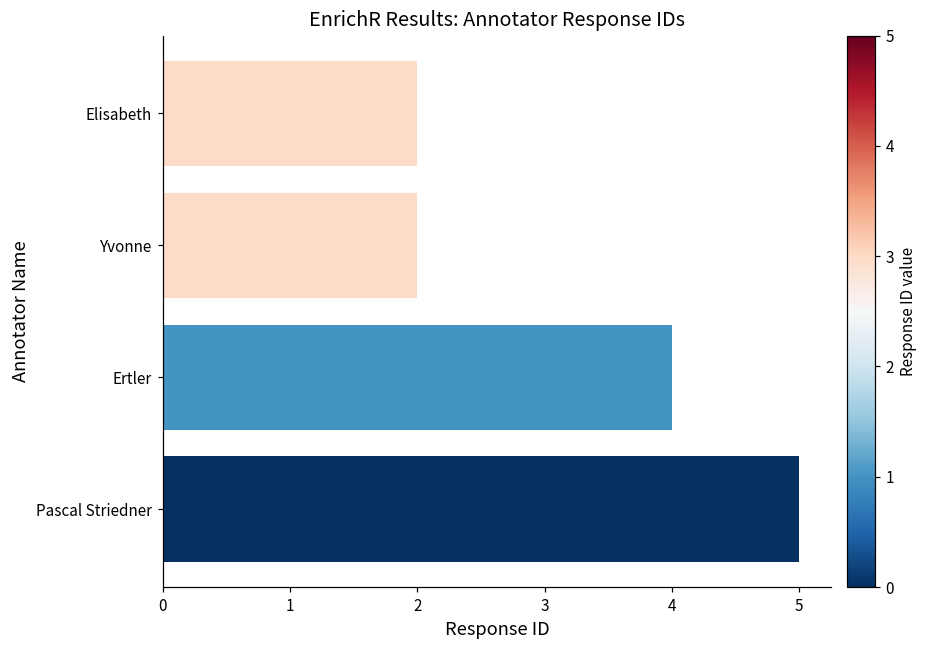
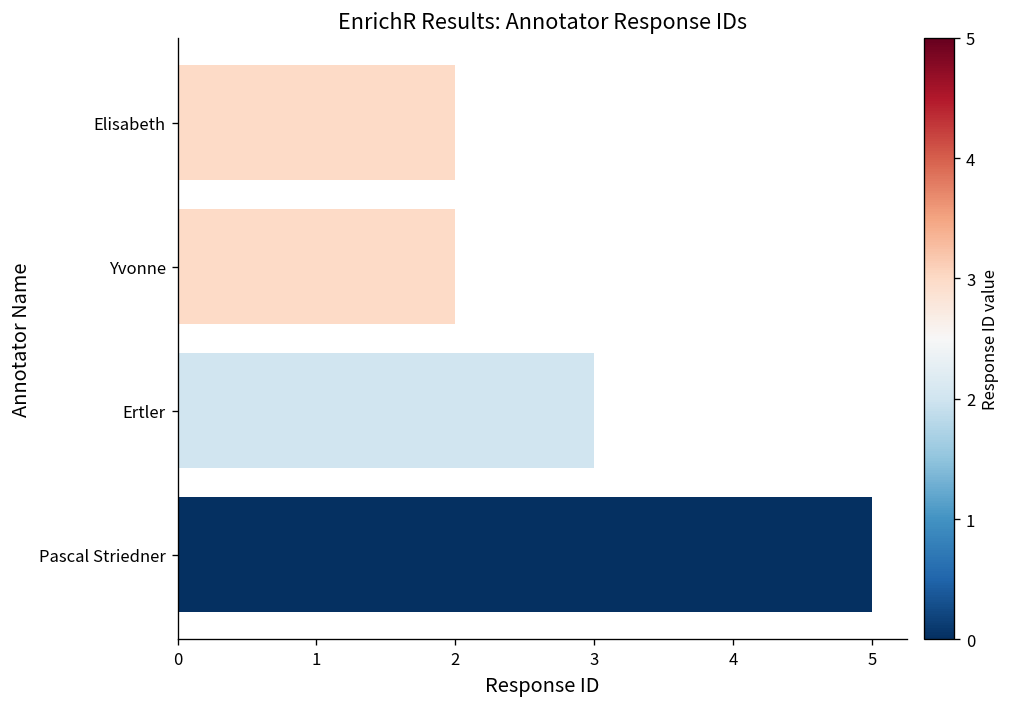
  {
    "Elisabeth": 2,
    "Yvonne": 2,
-   "Ertler": 4,
+   "Ertler": 3,
    "Pascal Striedner": 5
  }
